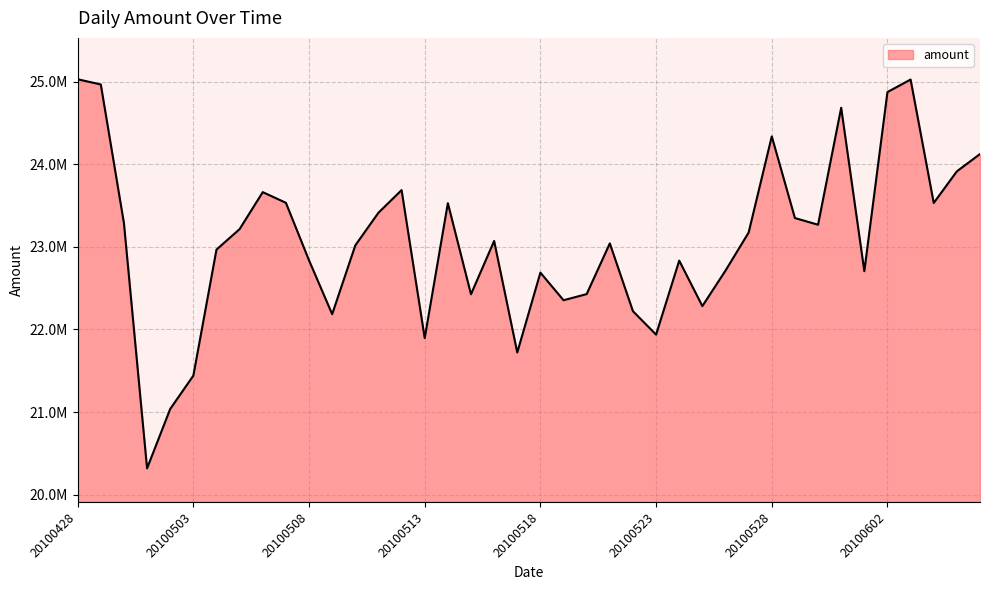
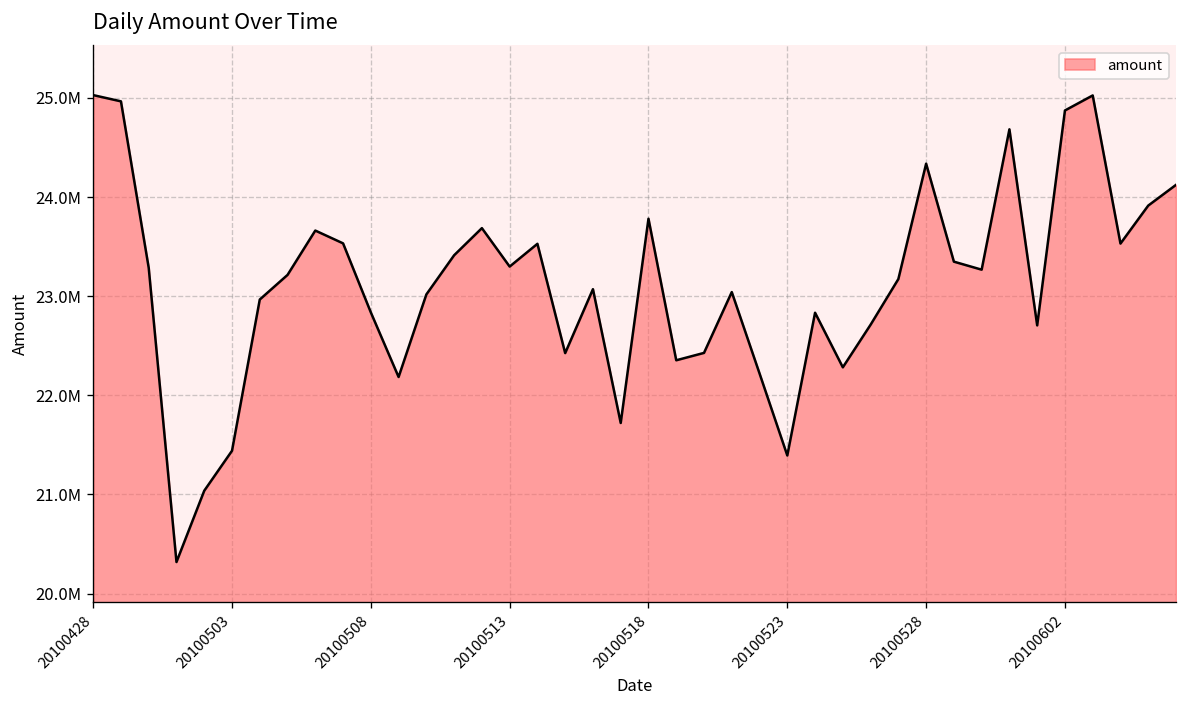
  {
    "20100428": 25000000,
    "20100503": 21400000,
    "20100508": 22800000,
-   "20100513": 21900000,
-   "20100518": 22700000,
-   "20100523": 21900000,
+   "20100513": 23300000,
+   "20100518": 23800000,
+   "20100523": 21400000,
    "20100528": 24300000,
    "20100602": 24900000
  }
